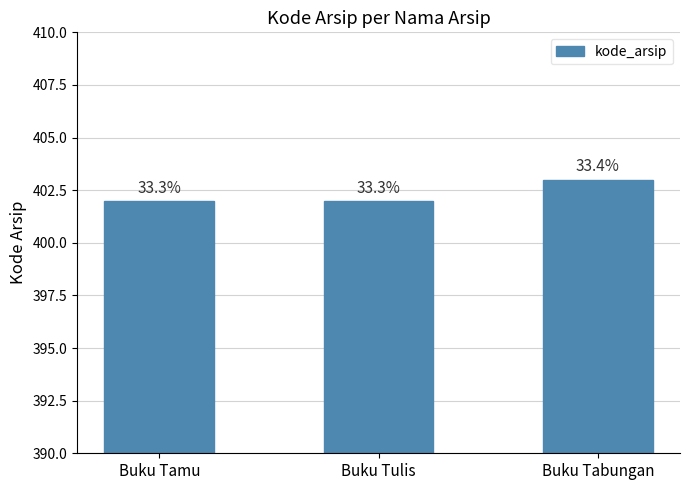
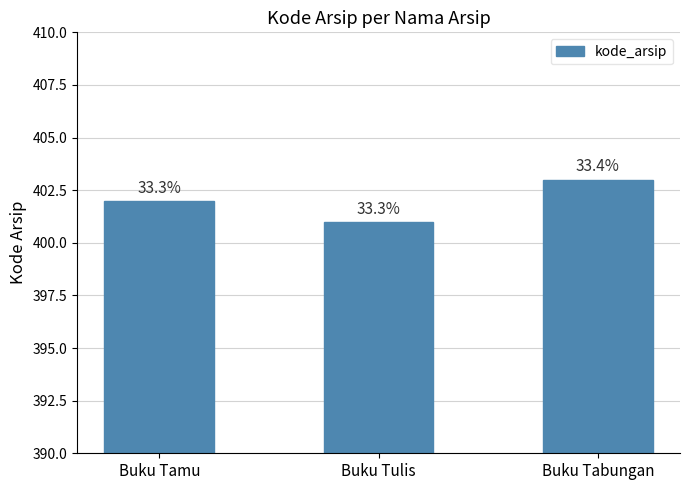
  {
-   "Buku Tulis": 402
+   "Buku Tulis": 401
  }
